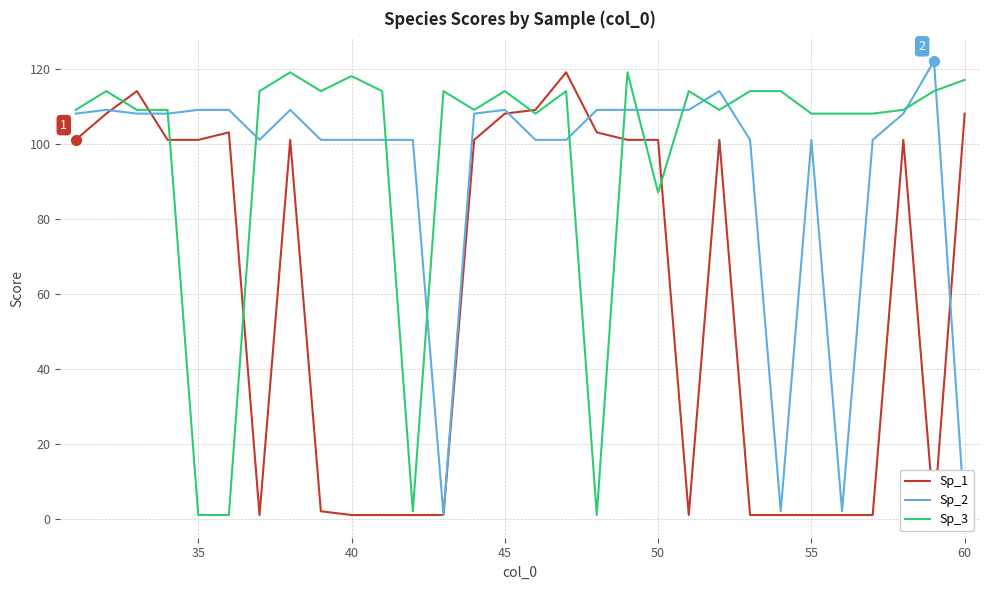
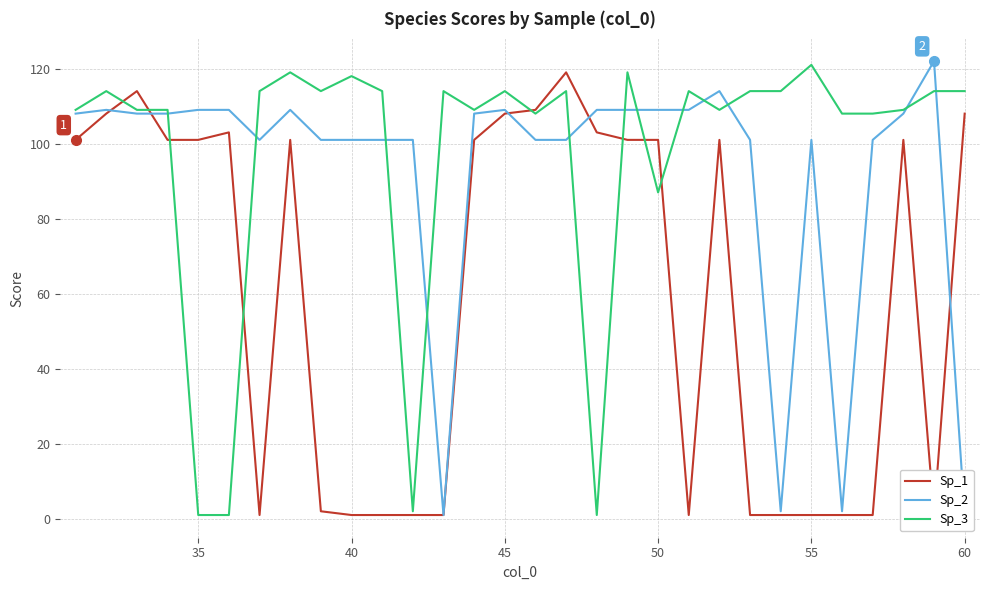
  {
    "Sp_3": {
      "35": 1,
      "40": 118,
      "45": 114,
      "50": 87,
-     "55": 108,
-     "60": 117
+     "55": 121,
+     "60": 114
    }
  }
